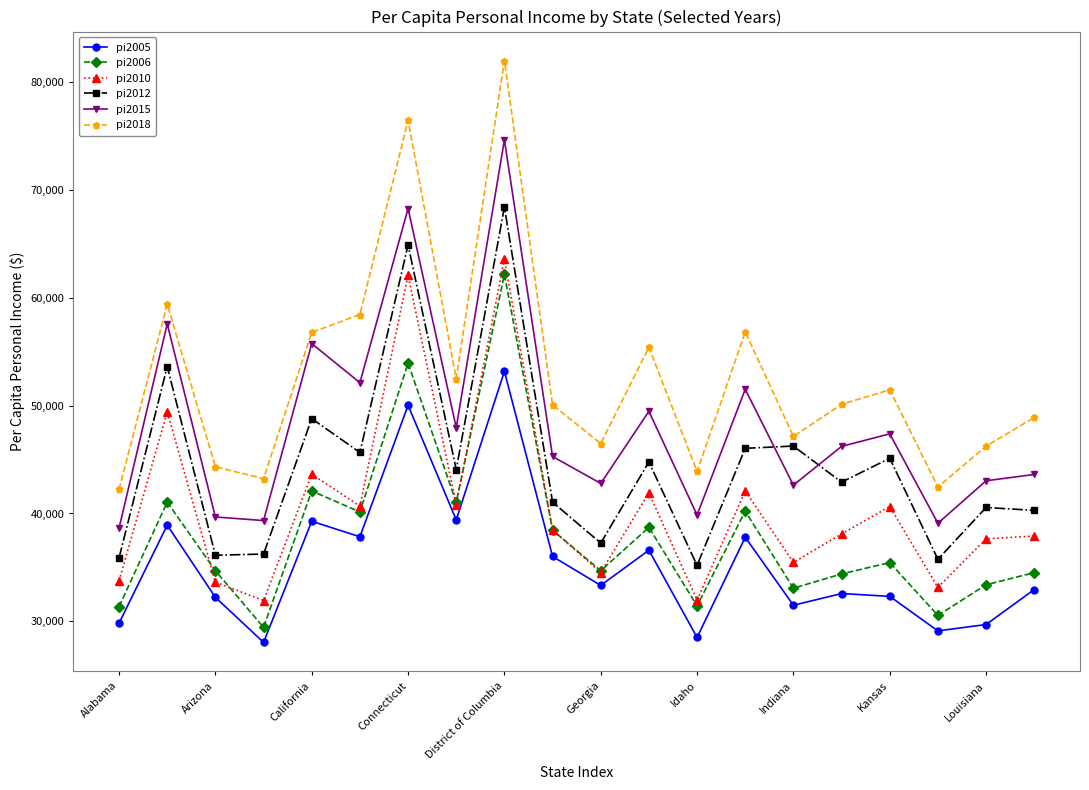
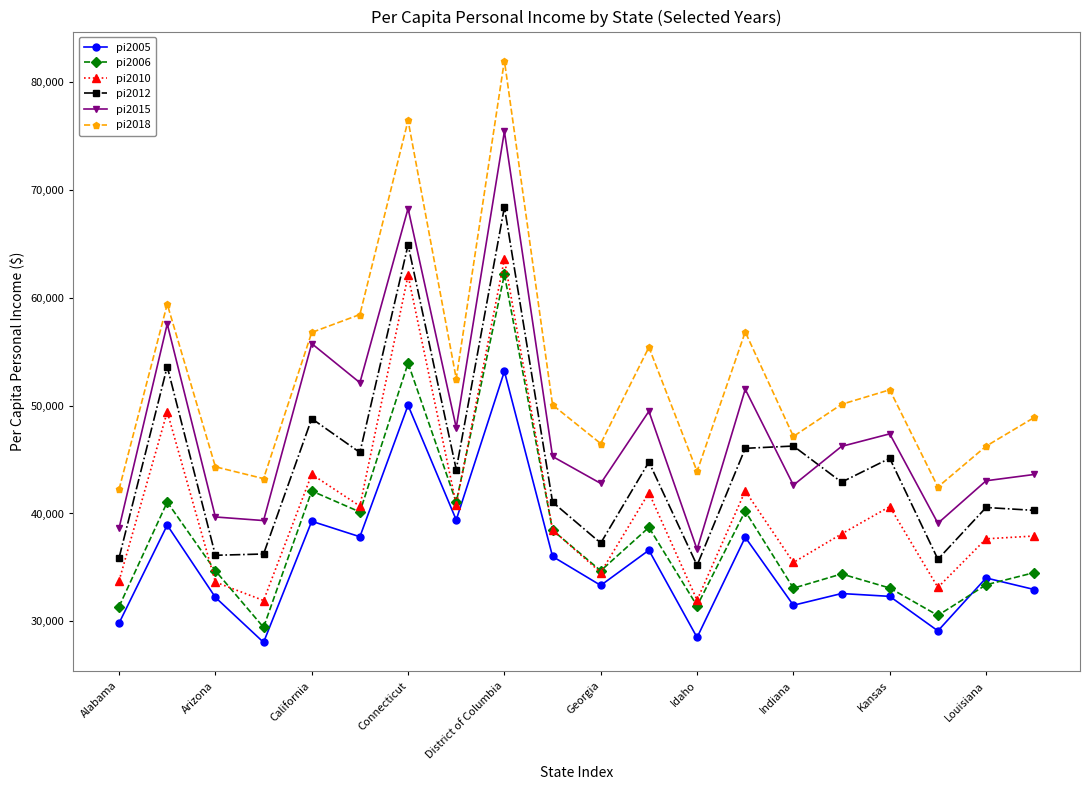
  {
    "pi2005": {
      "Alabama": "29,800",
      "Arizona": "32,200",
      "California": "39,300",
      "Connecticut": "50,000",
      "District of Columbia": "53,200",
      "Georgia": "33,300",
      "Idaho": "28,500",
      "Indiana": "31,500",
      "Kansas": "32,300",
-     "Louisiana": "29,700"
+     "Louisiana": "34,000"
    },
    "pi2006": {
      "Alabama": "31,400",
      "Arizona": "34,700",
      "California": "42,100",
      "Connecticut": "53,900",
      "District of Columbia": "62,200",
      "Idaho": "31,400",
      "Indiana": "33,100",
-     "Kansas": "35,400",
+     "Kansas": "33,100",
      "Louisiana": "33,400"
    },
    "pi2010": {
      "Alabama": "33,800",
      "Arizona": "33,600",
      "California": "43,600",
      "Connecticut": "62,100",
      "District of Columbia": "63,600",
      "Idaho": "32,000",
      "Indiana": "35,500",
      "Kansas": "40,600",
      "Louisiana": "37,600"
    },
    "pi2012": {
      "Alabama": "35,900",
      "Arizona": "36,100",
      "California": "48,800",
      "Connecticut": "64,900",
      "District of Columbia": "68,400",
      "Georgia": "37,300",
      "Idaho": "35,200",
      "Indiana": "46,300",
      "Kansas": "45,100",
      "Louisiana": "40,600"
    },
    "pi2015": {
      "Alabama": "38,600",
      "Arizona": "39,700",
      "California": "55,800",
      "Connecticut": "68,300",
-     "District of Columbia": "74,700",
+     "District of Columbia": "75,400",
      "Georgia": "42,800",
-     "Idaho": "39,900",
+     "Idaho": "36,700",
      "Indiana": "42,600",
      "Kansas": "47,400",
      "Louisiana": "43,000"
    },
    "pi2018": {
      "Alabama": "42,200",
      "Arizona": "44,300",
      "California": "56,800",
      "Connecticut": "76,500",
      "District of Columbia": "82,000",
      "Georgia": "46,500",
      "Idaho": "43,900",
      "Indiana": "47,100",
      "Kansas": "51,500",
      "Louisiana": "46,200"
    }
  }
